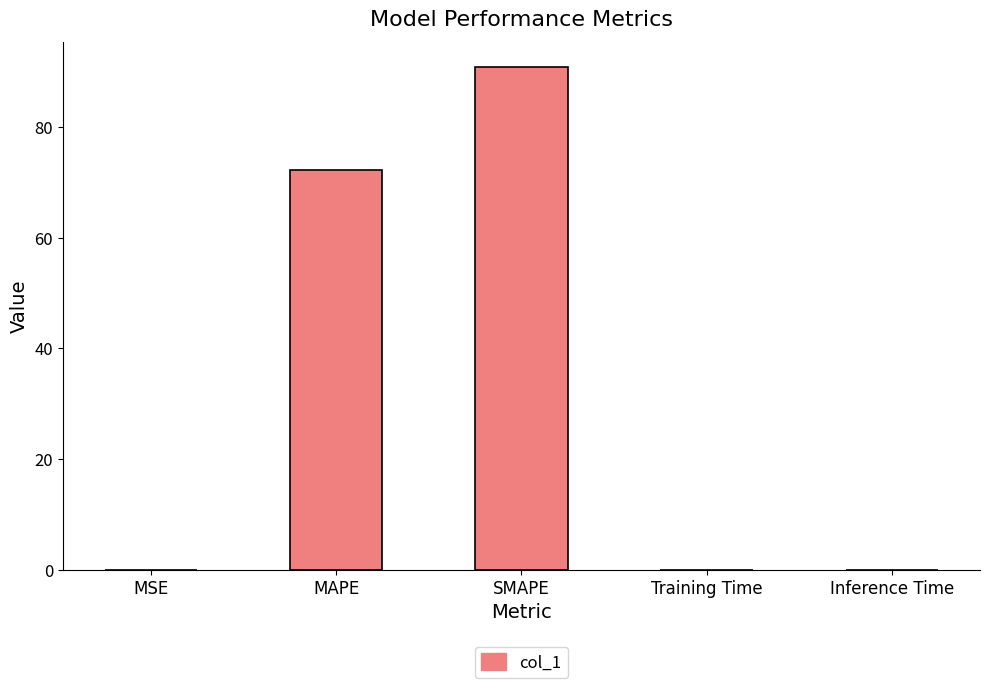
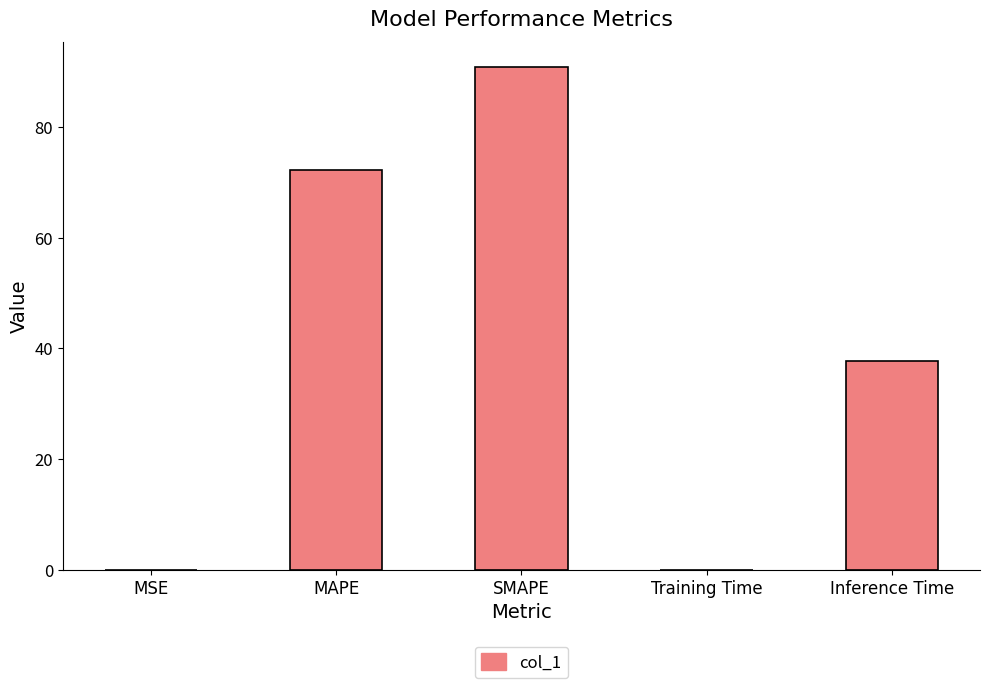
  {
    "MAPE": 72,
    "SMAPE": 91,
-   "Inference Time": 0
+   "Inference Time": 38
  }
